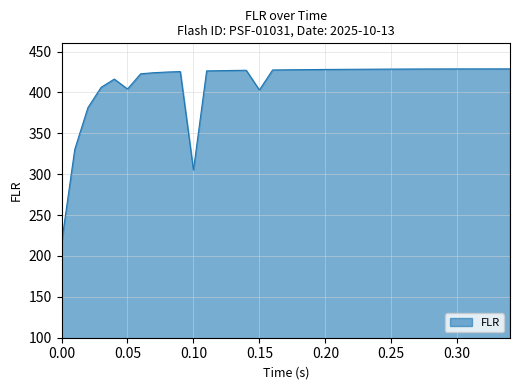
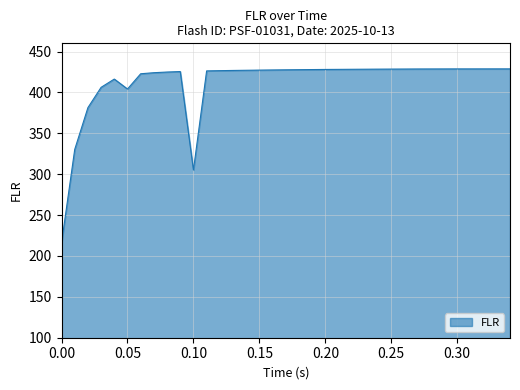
  {
    "0.00": 220,
    "0.05": 400,
    "0.10": 310,
-   "0.15": 400,
+   "0.15": 430,
    "0.20": 430,
    "0.25": 430,
    "0.30": 430
  }
